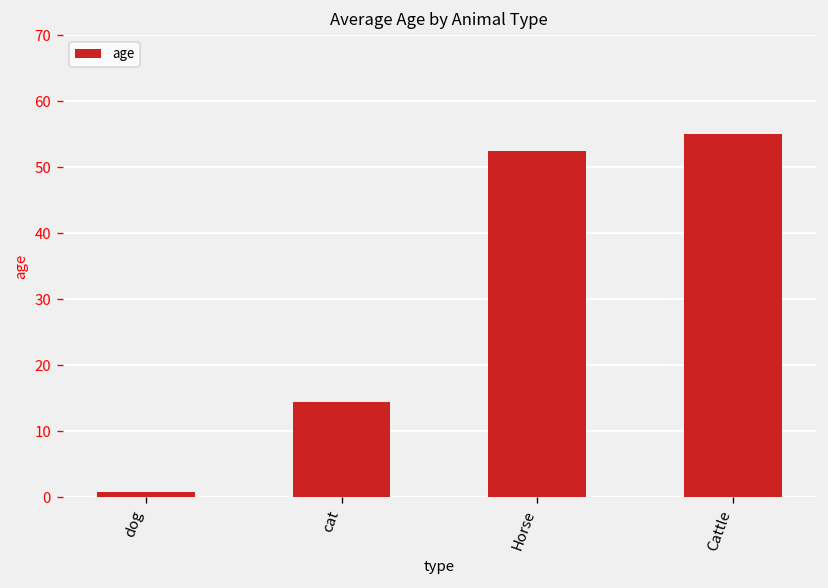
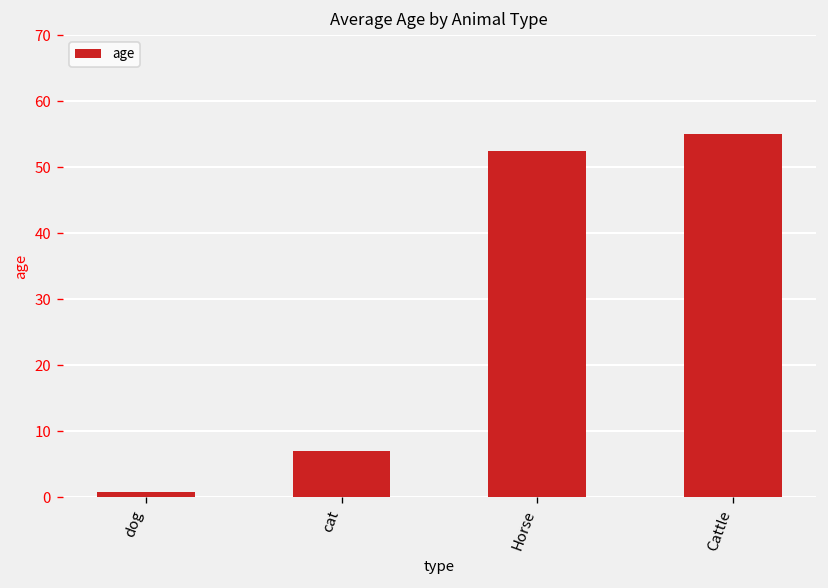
  {
    "dog": 1,
-   "cat": 15,
+   "cat": 7,
    "Horse": 53,
    "Cattle": 55
  }
